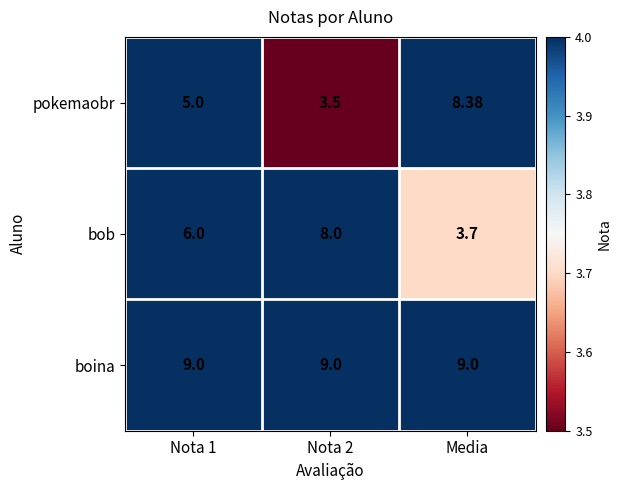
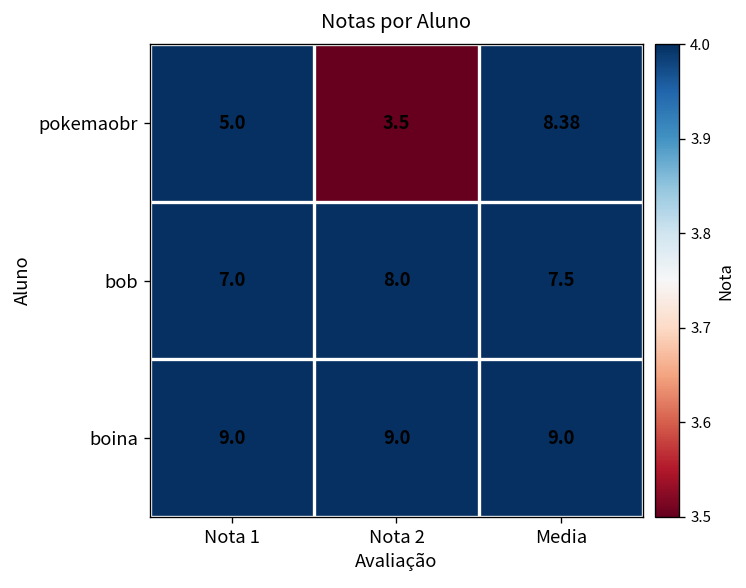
  {
    "pokemaobr": {
      "Nota 1": 5.0,
      "Nota 2": 3.5,
      "Media": 8.38
    },
    "bob": {
-     "Nota 1": 6.0,
+     "Nota 1": 7.0,
      "Nota 2": 8.0,
-     "Media": 3.7
+     "Media": 7.5
    },
    "boina": {
      "Nota 1": 9.0,
      "Nota 2": 9.0,
      "Media": 9.0
    }
  }
